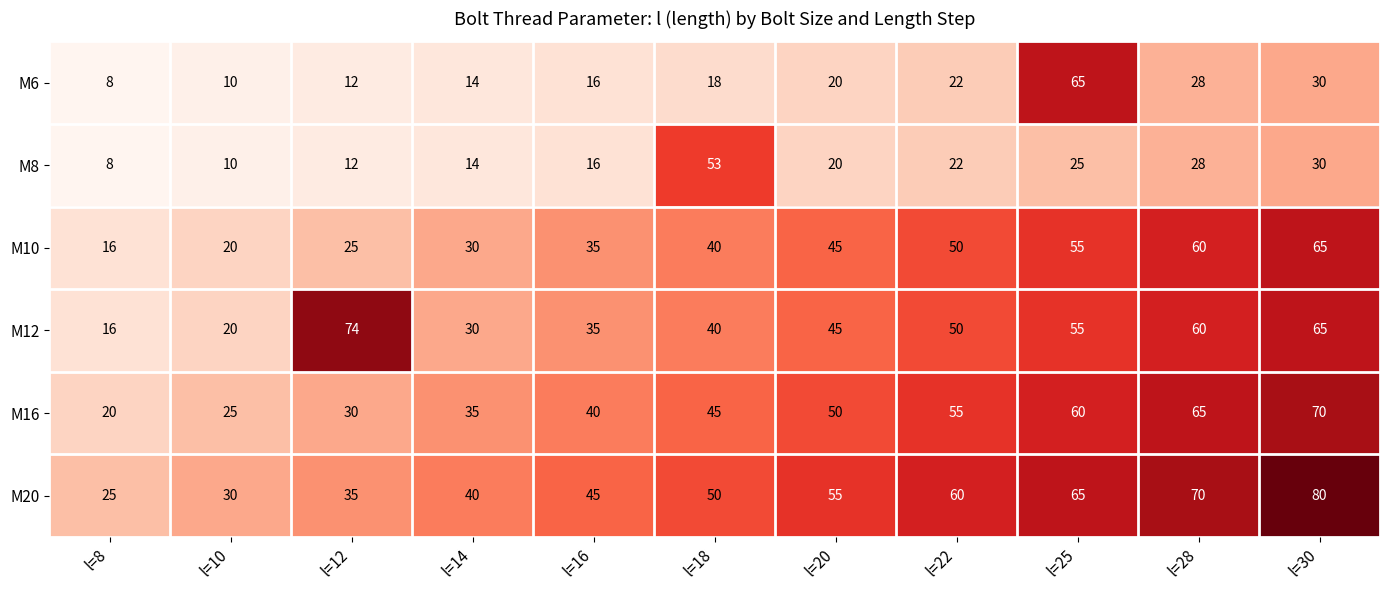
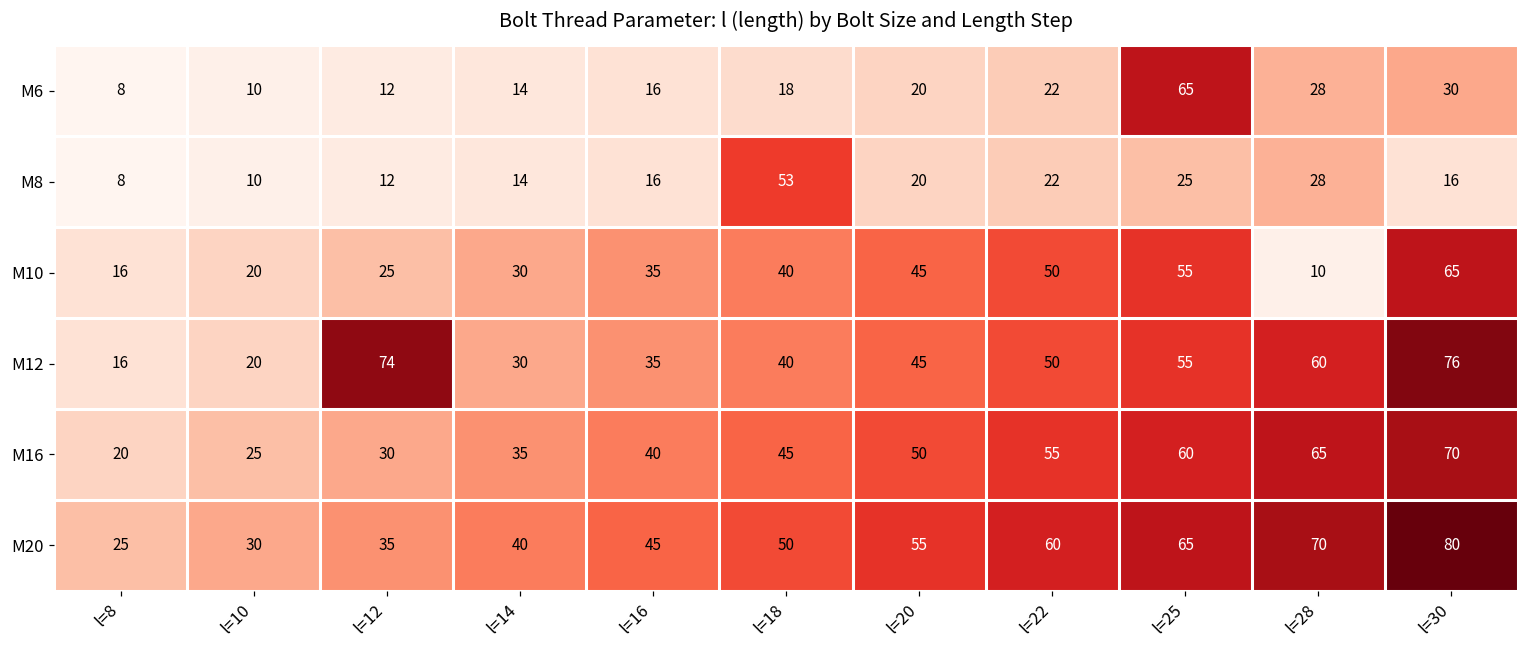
  {
    "M6": {
      "l=8": 8,
      "l=10": 10,
      "l=12": 12,
      "l=14": 14,
      "l=16": 16,
      "l=18": 18,
      "l=20": 20,
      "l=22": 22,
      "l=25": 65,
      "l=28": 28,
      "l=30": 30
    },
    "M8": {
      "l=8": 8,
      "l=10": 10,
      "l=12": 12,
      "l=14": 14,
      "l=16": 16,
      "l=18": 53,
      "l=20": 20,
      "l=22": 22,
      "l=25": 25,
      "l=28": 28,
-     "l=30": 30
+     "l=30": 16
    },
    "M10": {
      "l=8": 16,
      "l=10": 20,
      "l=12": 25,
      "l=14": 30,
      "l=16": 35,
      "l=18": 40,
      "l=20": 45,
      "l=22": 50,
      "l=25": 55,
-     "l=28": 60,
+     "l=28": 10,
      "l=30": 65
    },
    "M12": {
      "l=8": 16,
      "l=10": 20,
      "l=12": 74,
      "l=14": 30,
      "l=16": 35,
      "l=18": 40,
      "l=20": 45,
      "l=22": 50,
      "l=25": 55,
      "l=28": 60,
-     "l=30": 65
+     "l=30": 76
    },
    "M16": {
      "l=8": 20,
      "l=10": 25,
      "l=12": 30,
      "l=14": 35,
      "l=16": 40,
      "l=18": 45,
      "l=20": 50,
      "l=22": 55,
      "l=25": 60,
      "l=28": 65,
      "l=30": 70
    },
    "M20": {
      "l=8": 25,
      "l=10": 30,
      "l=12": 35,
      "l=14": 40,
      "l=16": 45,
      "l=18": 50,
      "l=20": 55,
      "l=22": 60,
      "l=25": 65,
      "l=28": 70,
      "l=30": 80
    }
  }
